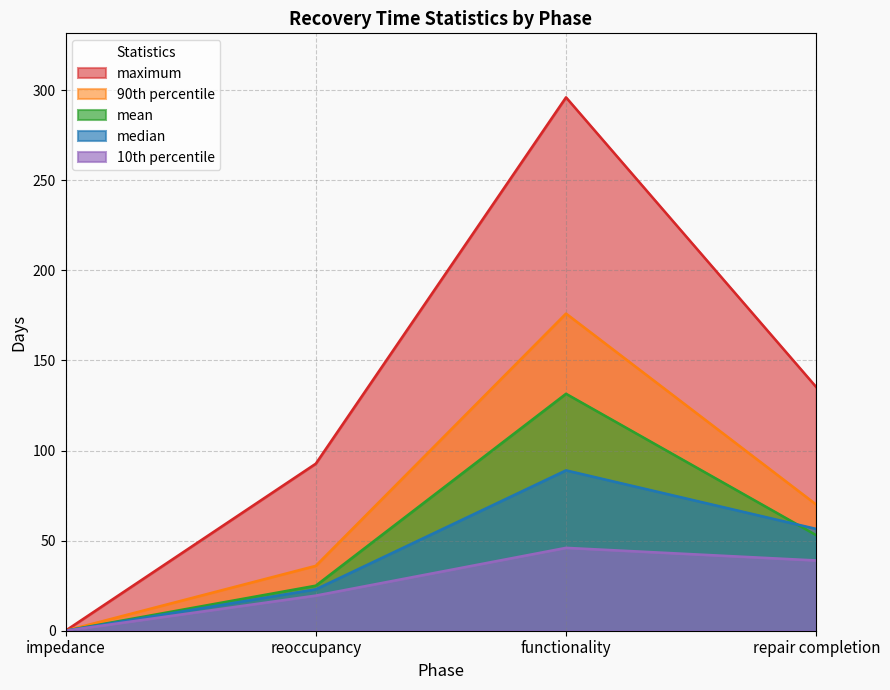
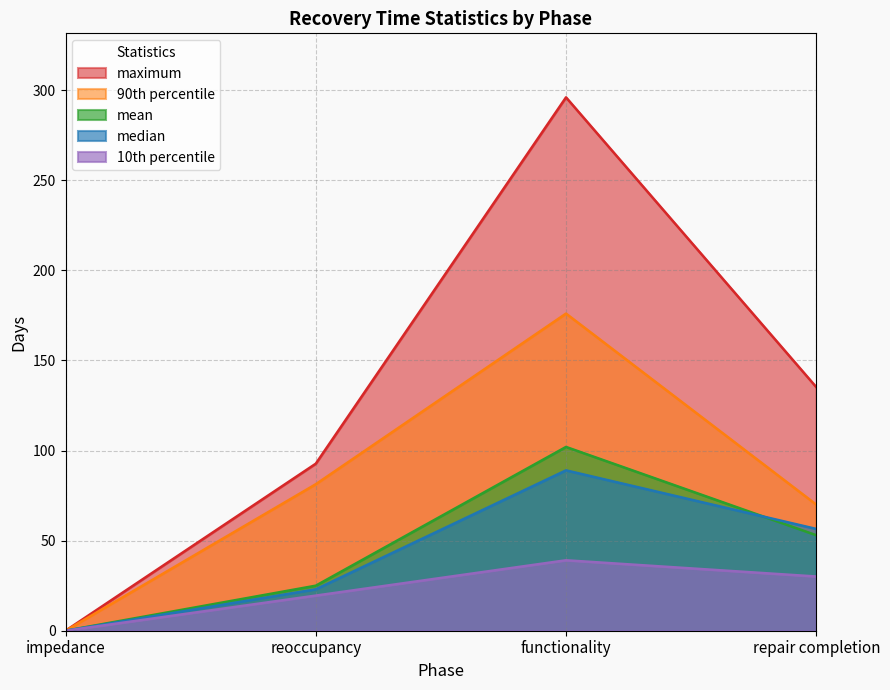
  {
    "maximum": {
      "reoccupancy": 93,
      "functionality": 296,
      "repair completion": 135
    },
    "90th percentile": {
-     "reoccupancy": 36,
+     "reoccupancy": 81,
      "functionality": 176,
      "repair completion": 70
    },
    "mean": {
      "reoccupancy": 25,
-     "functionality": 132,
+     "functionality": 102,
      "repair completion": 53
    },
    "median": {
      "reoccupancy": 23,
      "functionality": 89,
      "repair completion": 57
    },
    "10th percentile": {
      "reoccupancy": 20,
-     "functionality": 46,
-     "repair completion": 39
+     "functionality": 39,
+     "repair completion": 30
    }
  }
